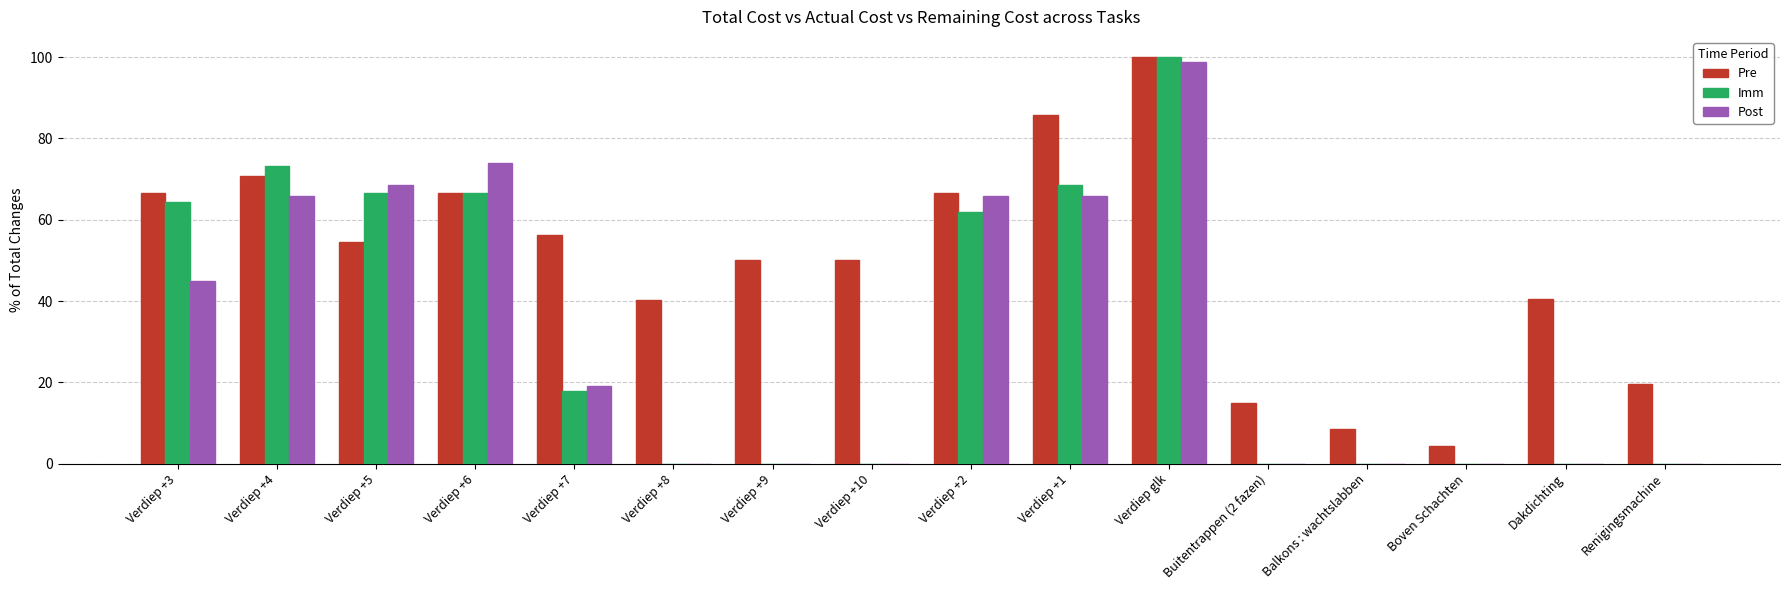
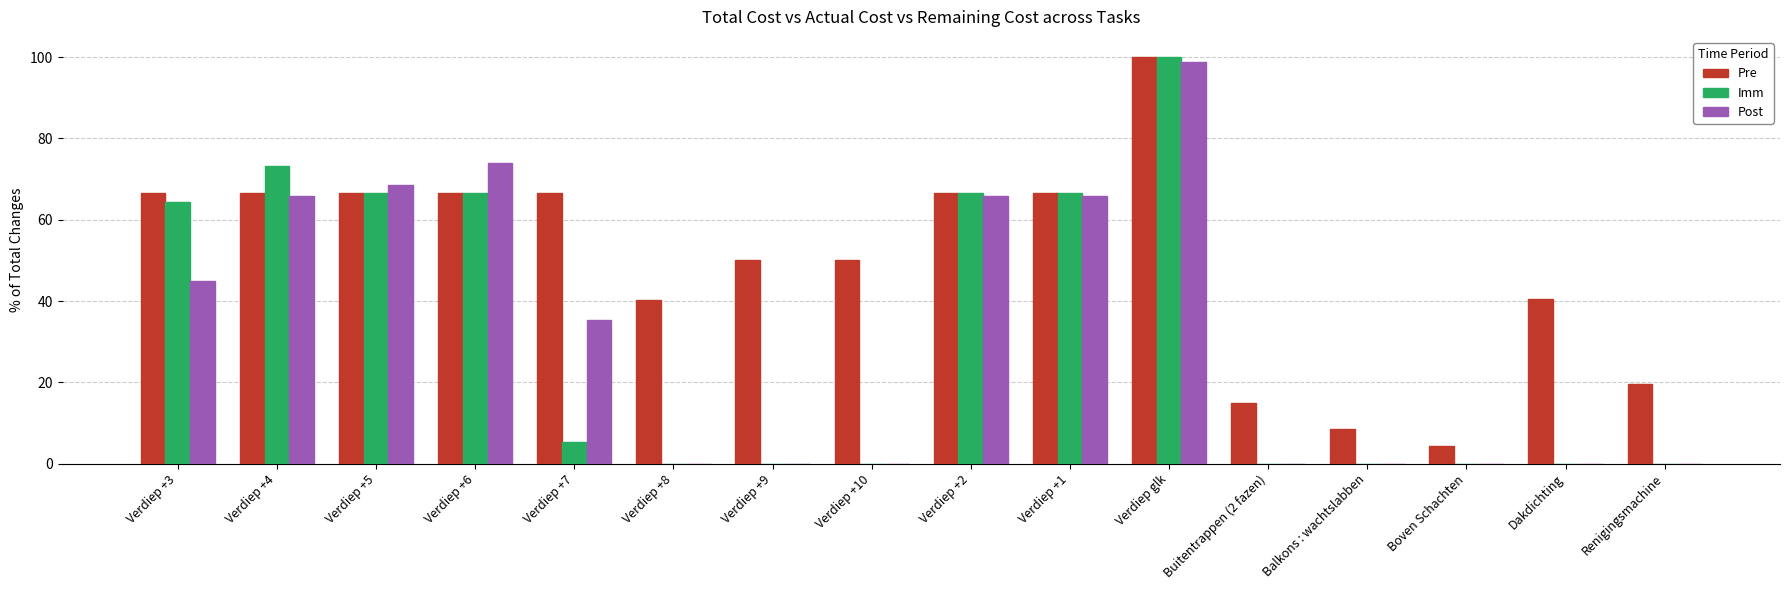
  {
    "Pre": {
      "Verdiep +3": 67,
-     "Verdiep +4": 71,
-     "Verdiep +5": 54,
+     "Verdiep +4": 67,
+     "Verdiep +5": 67,
      "Verdiep +6": 67,
-     "Verdiep +7": 56,
+     "Verdiep +7": 67,
      "Verdiep +8": 40,
      "Verdiep +9": 50,
      "Verdiep +10": 50,
      "Verdiep +2": 67,
-     "Verdiep +1": 86,
+     "Verdiep +1": 67,
      "Verdiep glk": 100,
      "Buitentrappen (2 fazen)": 15,
      "Balkons : wachtslabben": 9,
      "Boven Schachten": 4,
      "Dakdichting": 41,
      "Renigingsmachine": 20
    },
    "Imm": {
      "Verdiep +3": 64,
      "Verdiep +4": 73,
      "Verdiep +5": 67,
      "Verdiep +6": 67,
-     "Verdiep +7": 18,
+     "Verdiep +7": 5,
      "Verdiep +8": 0,
      "Verdiep +9": 0,
      "Verdiep +10": 0,
-     "Verdiep +2": 62,
-     "Verdiep +1": 69,
+     "Verdiep +2": 67,
+     "Verdiep +1": 67,
      "Verdiep glk": 100,
      "Buitentrappen (2 fazen)": 0,
      "Balkons : wachtslabben": 0,
      "Boven Schachten": 0,
      "Dakdichting": 0,
      "Renigingsmachine": 0
    },
    "Post": {
      "Verdiep +3": 45,
      "Verdiep +4": 66,
      "Verdiep +5": 68,
      "Verdiep +6": 74,
-     "Verdiep +7": 19,
+     "Verdiep +7": 35,
      "Verdiep +8": 0,
      "Verdiep +9": 0,
      "Verdiep +10": 0,
      "Verdiep +2": 66,
      "Verdiep +1": 66,
      "Verdiep glk": 99,
      "Buitentrappen (2 fazen)": 0,
      "Balkons : wachtslabben": 0,
      "Boven Schachten": 0,
      "Dakdichting": 0,
      "Renigingsmachine": 0
    }
  }
